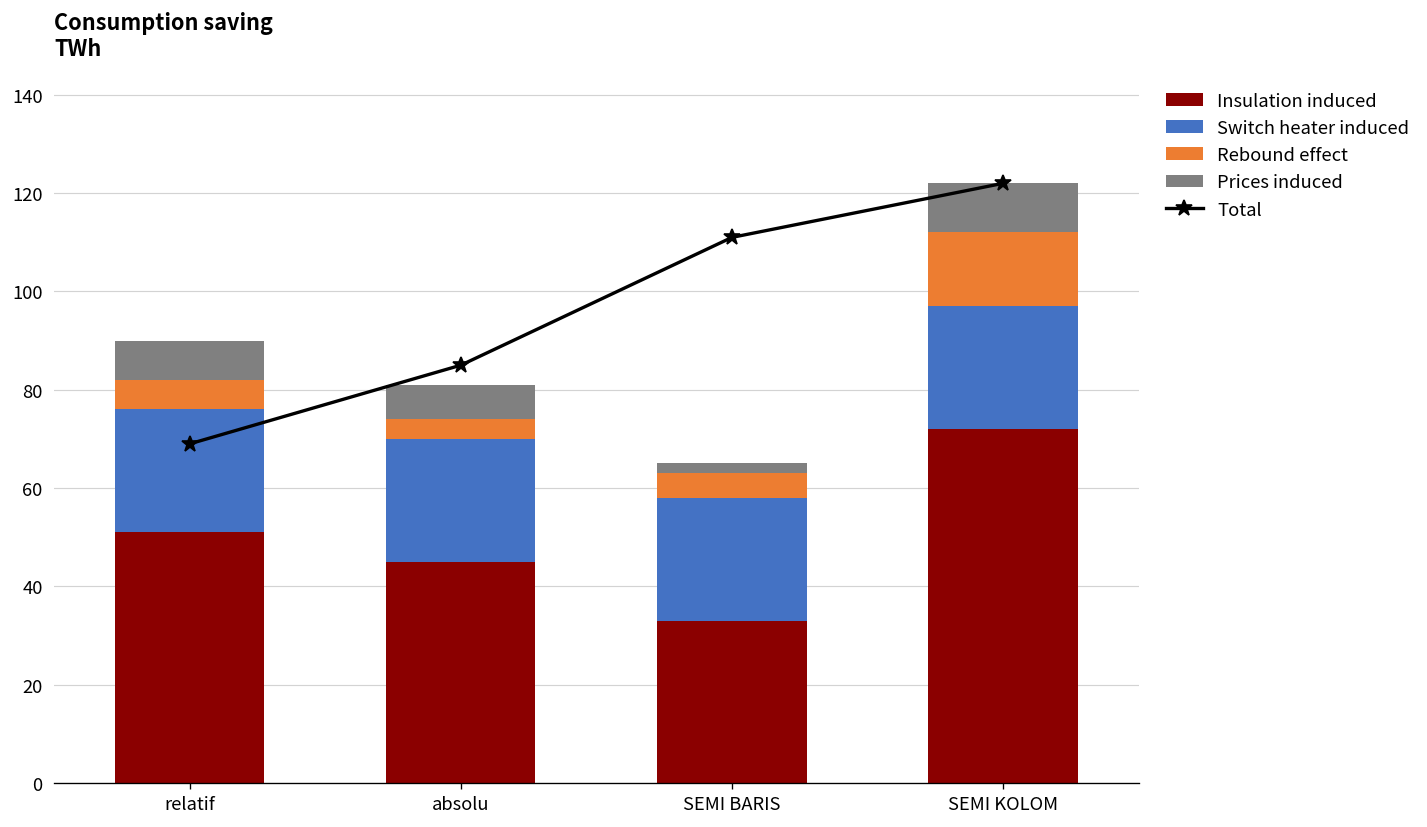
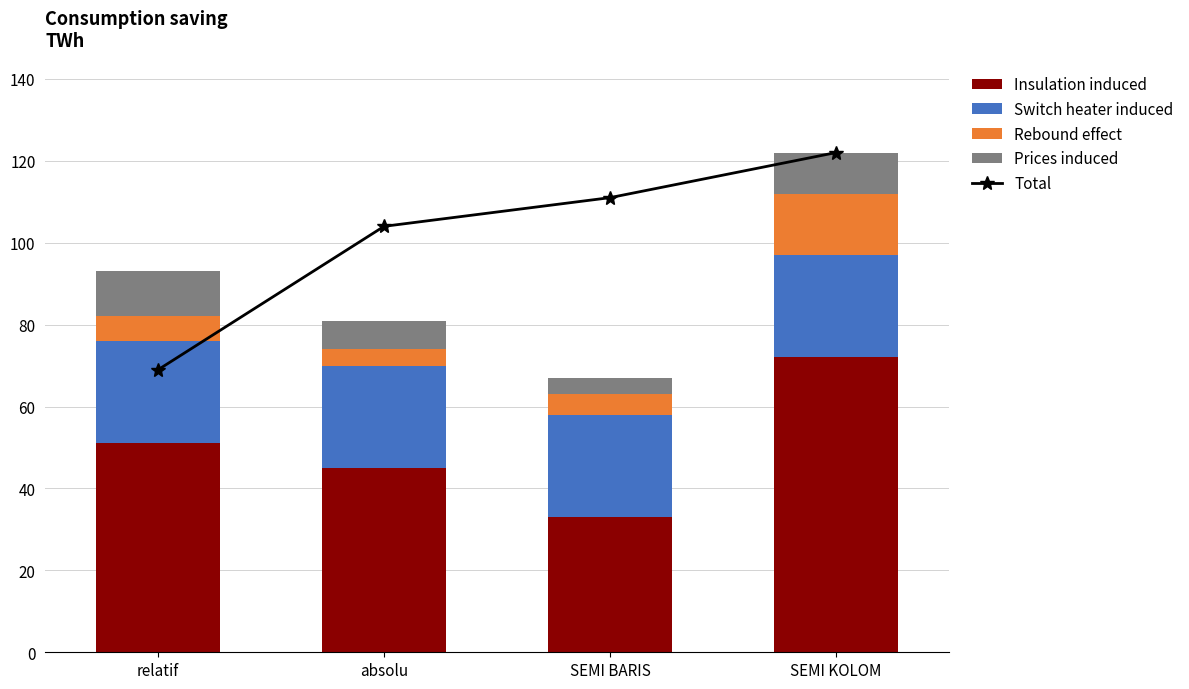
  {
    "Total": {
      "relatif": 69,
-     "absolu": 85,
+     "absolu": 104,
      "SEMI BARIS": 111,
      "SEMI KOLOM": 122
    },
    "Insulation induced": {
      "relatif": 51,
      "absolu": 45,
      "SEMI BARIS": 33,
      "SEMI KOLOM": 72
    },
    "Switch heater induced": {
      "relatif": 25,
      "absolu": 25,
      "SEMI BARIS": 25,
      "SEMI KOLOM": 25
    },
    "Rebound effect": {
      "relatif": 6,
      "absolu": 4,
      "SEMI BARIS": 5,
      "SEMI KOLOM": 15
    },
    "Prices induced": {
-     "relatif": 8,
+     "relatif": 11,
      "absolu": 7,
-     "SEMI BARIS": 2,
+     "SEMI BARIS": 4,
      "SEMI KOLOM": 10
    }
  }
